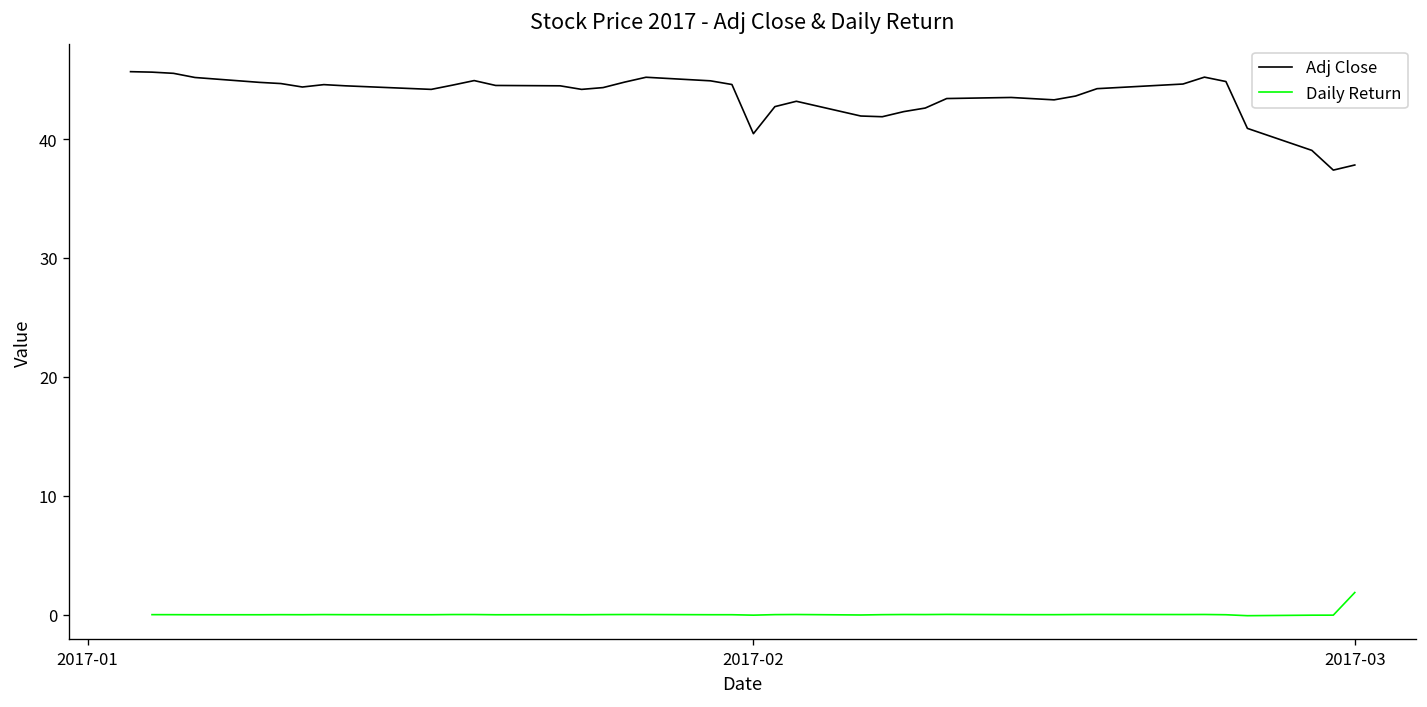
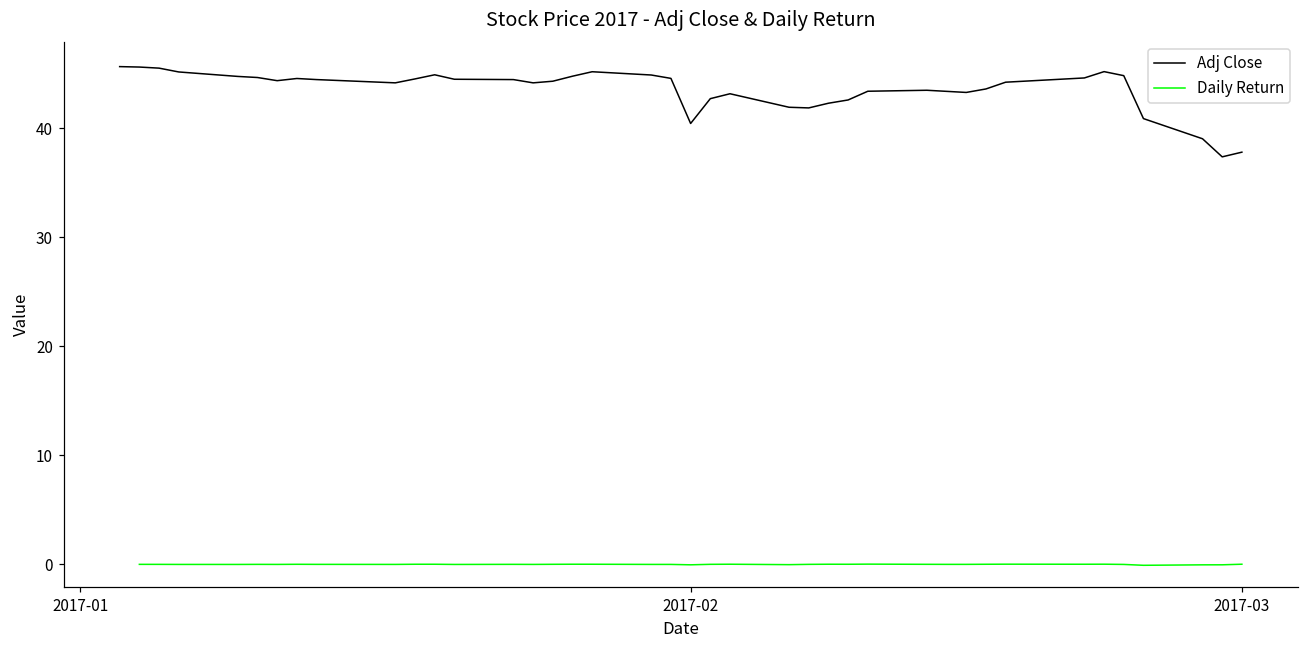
  {
    "Adj Close": {
      "2017-02": 40,
      "2017-03": 38
    },
    "Daily Return": {
      "2017-02": 0,
-     "2017-03": 2
+     "2017-03": 0
    }
  }
